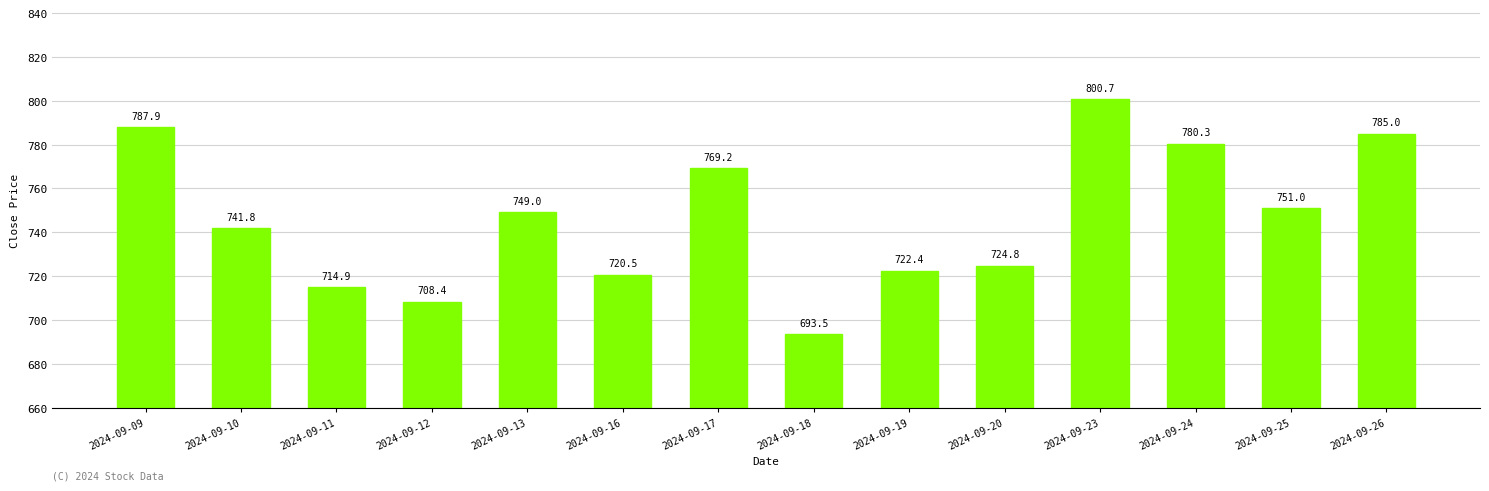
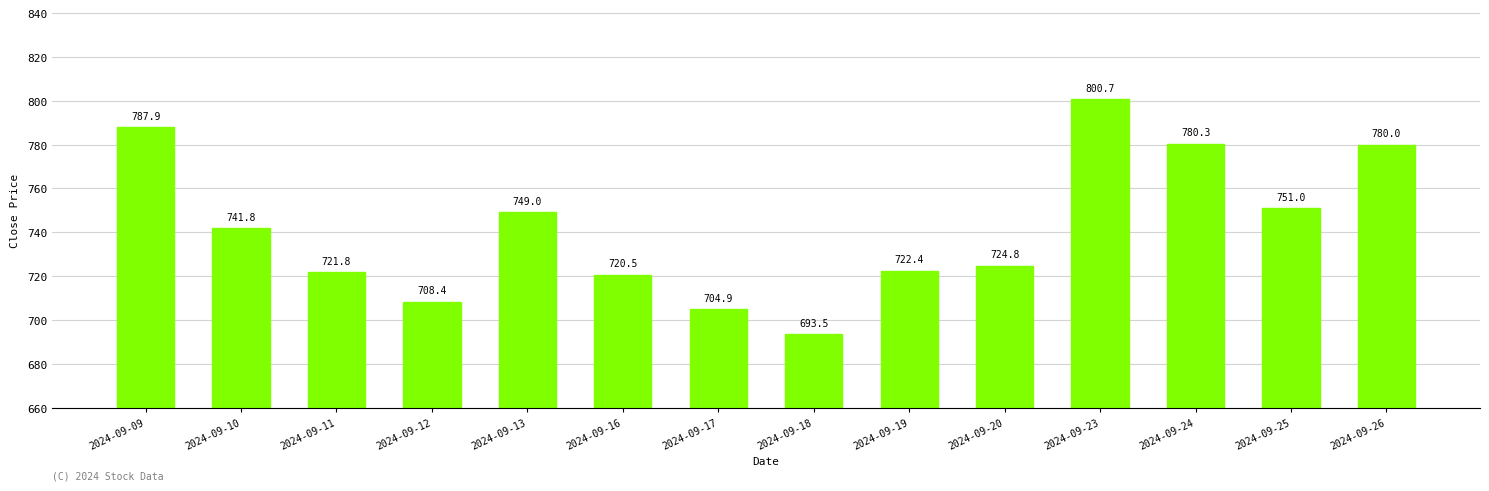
  {
    "2024-09-09": 787.9,
    "2024-09-10": 741.8,
-   "2024-09-11": 714.9,
+   "2024-09-11": 721.8,
    "2024-09-12": 708.4,
    "2024-09-13": 749.0,
    "2024-09-16": 720.5,
-   "2024-09-17": 769.2,
+   "2024-09-17": 704.9,
    "2024-09-18": 693.5,
    "2024-09-19": 722.4,
    "2024-09-20": 724.8,
    "2024-09-23": 800.7,
    "2024-09-24": 780.3,
    "2024-09-25": 751.0,
-   "2024-09-26": 785.0
+   "2024-09-26": 780.0
  }
